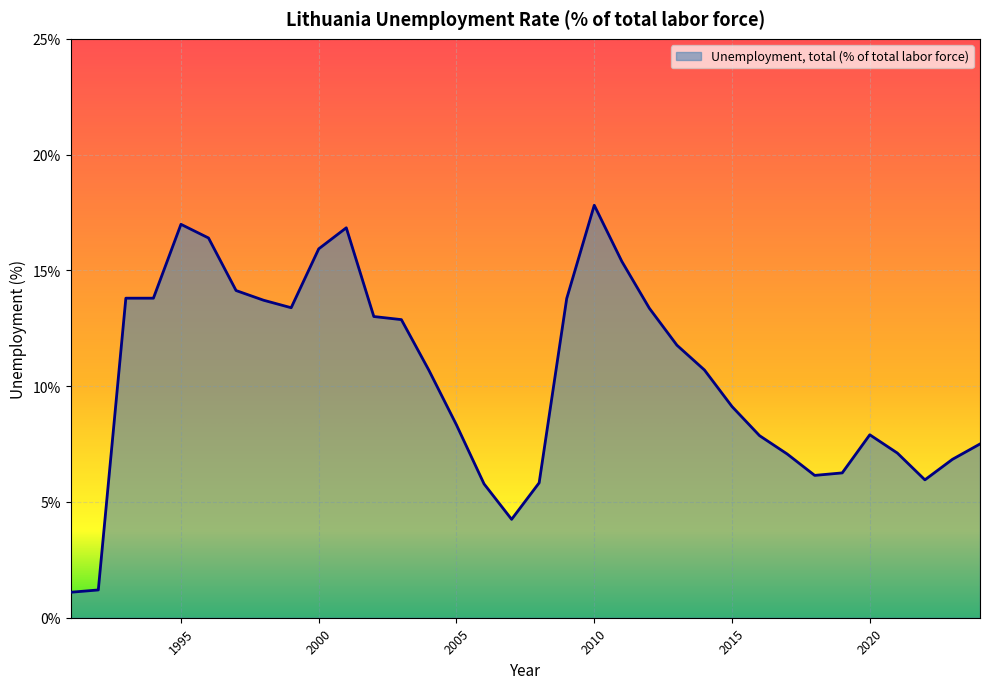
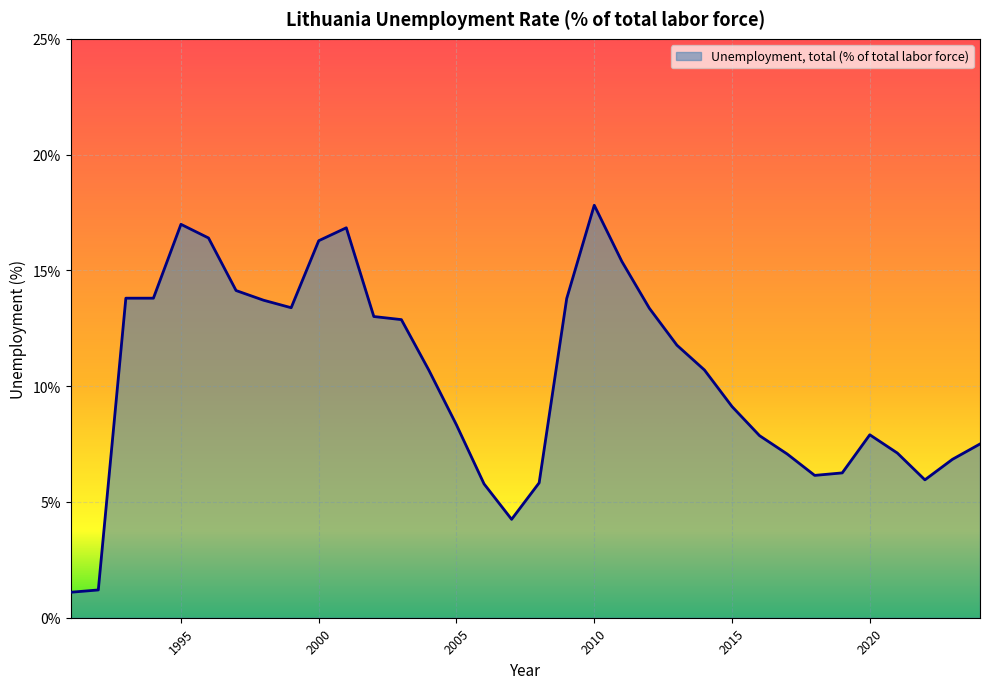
  {
    "1995": "17.0%",
-   "2000": "15.9%",
+   "2000": "16.3%",
    "2005": "8.3%",
    "2010": "17.8%",
    "2015": "9.1%",
    "2020": "7.9%"
  }
